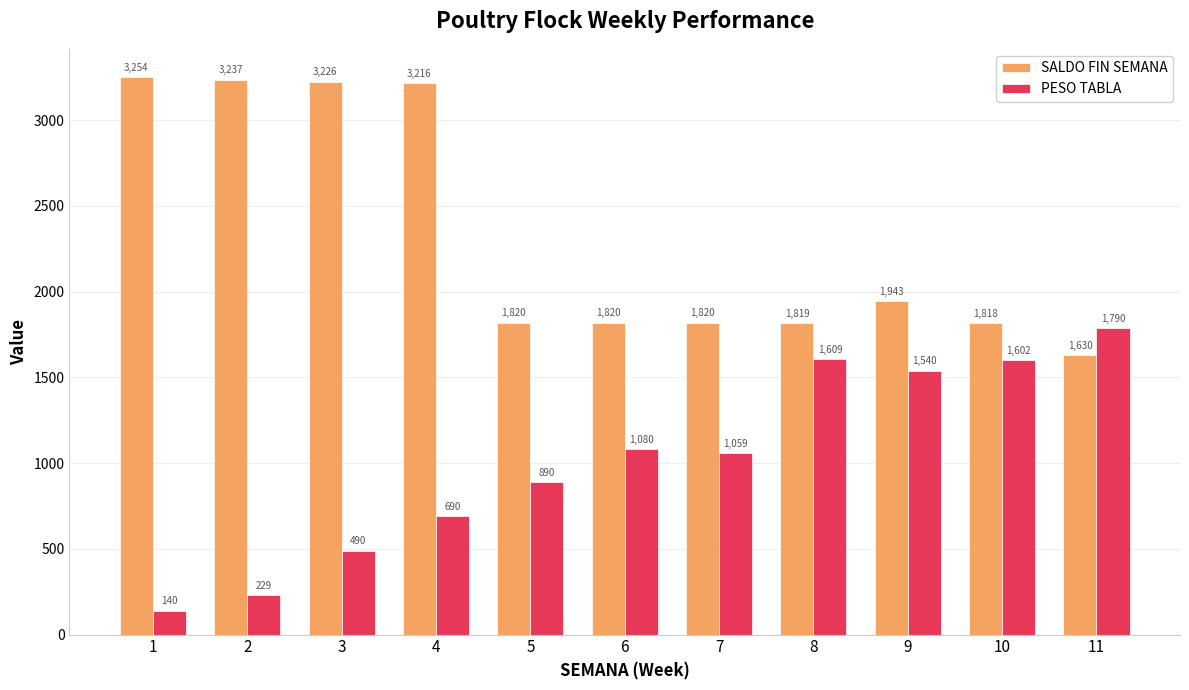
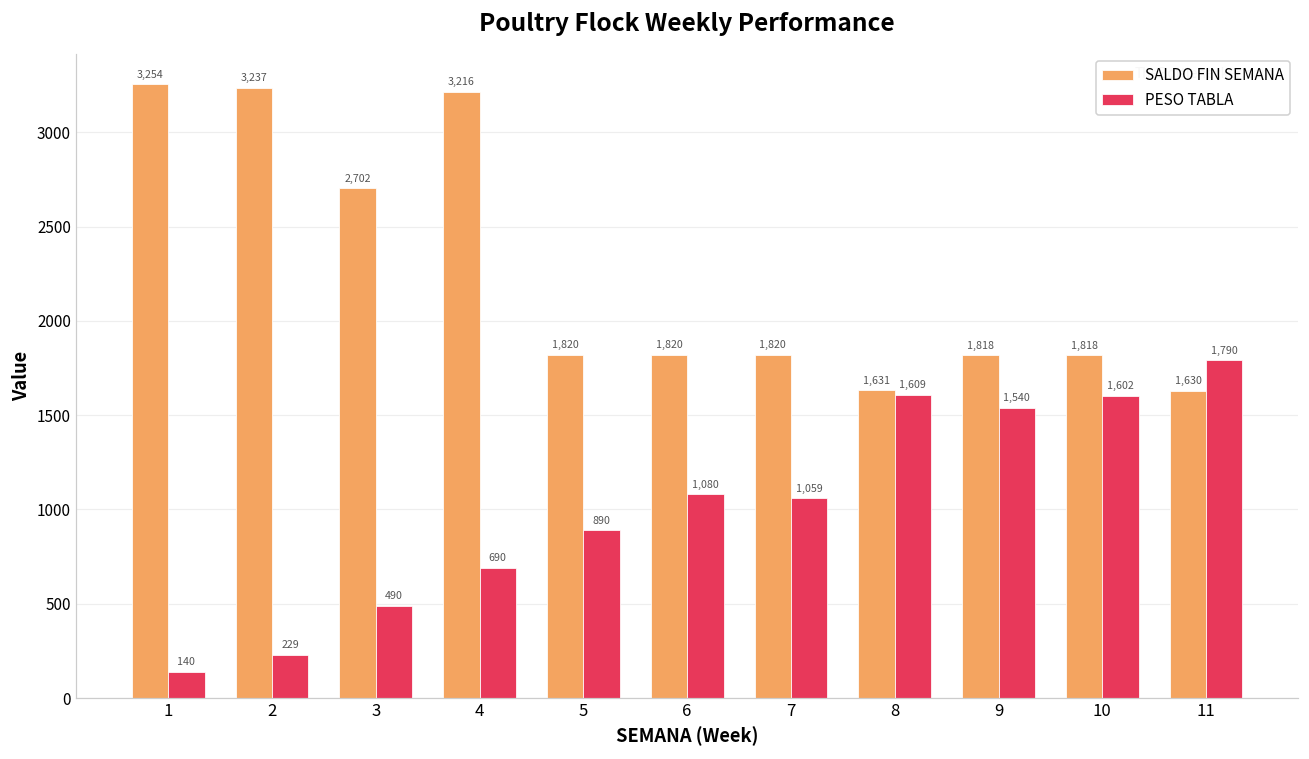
  {
    "SALDO FIN SEMANA": {
      "1": "3,254",
      "2": "3,237",
-     "3": "3,226",
+     "3": "2,702",
      "4": "3,216",
      "5": "1,820",
      "6": "1,820",
      "7": "1,820",
-     "8": "1,819",
-     "9": "1,943",
+     "8": "1,631",
+     "9": "1,818",
      "10": "1,818",
      "11": "1,630"
    },
    "PESO TABLA": {
      "1": "140",
      "2": "229",
      "3": "490",
      "4": "690",
      "5": "890",
      "6": "1,080",
      "7": "1,059",
      "8": "1,609",
      "9": "1,540",
      "10": "1,602",
      "11": "1,790"
    }
  }
